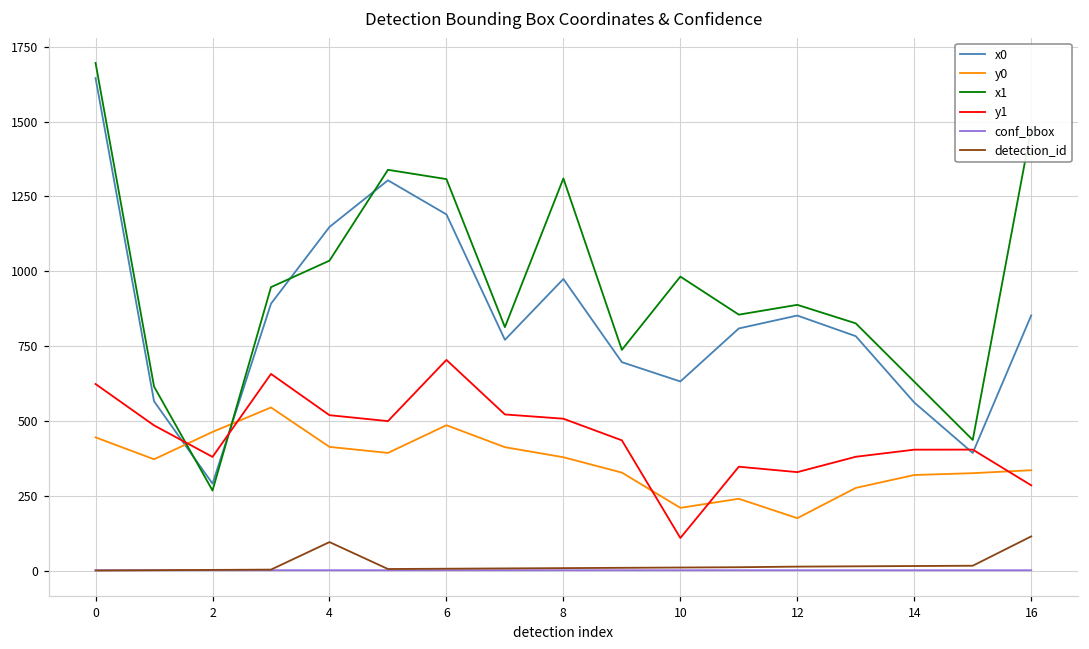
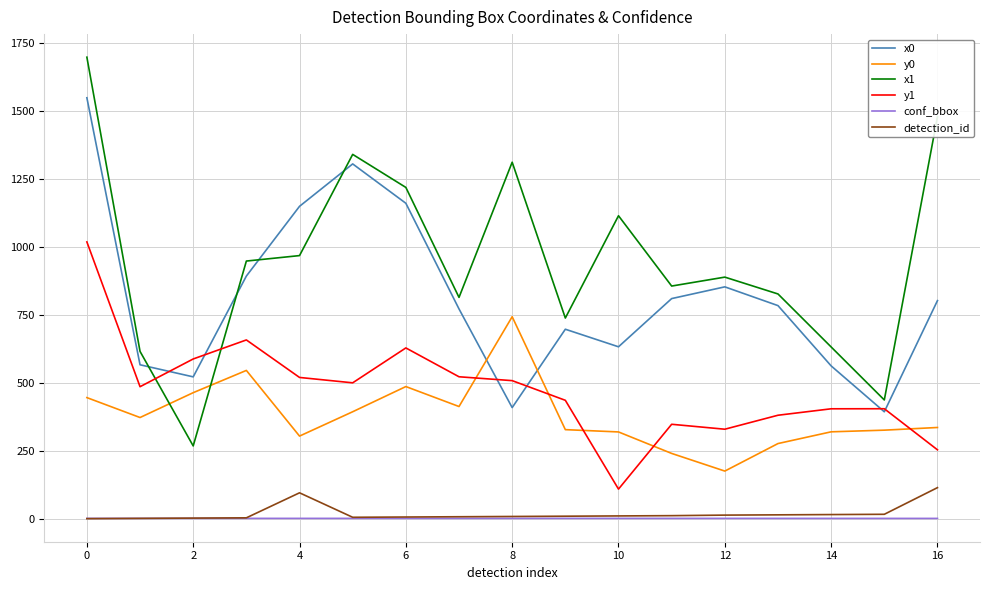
  {
    "x0": {
-     "0": 1650,
-     "2": 290,
+     "0": 1550,
+     "2": 520,
      "4": 1150,
-     "6": 1190,
-     "8": 970,
+     "6": 1160,
+     "8": 410,
      "10": 630,
      "12": 850,
      "14": 560,
-     "16": 850
+     "16": 800
    },
    "y0": {
      "0": 440,
      "2": 460,
-     "4": 410,
+     "4": 300,
      "6": 490,
-     "8": 380,
-     "10": 210,
+     "8": 740,
+     "10": 320,
      "12": 170,
      "14": 320,
      "16": 340
    },
    "x1": {
      "0": 1700,
      "2": 270,
-     "4": 1040,
-     "6": 1310,
+     "4": 970,
+     "6": 1220,
      "8": 1310,
-     "10": 980,
+     "10": 1110,
      "12": 890,
      "14": 630
    },
    "y1": {
-     "0": 620,
-     "2": 380,
+     "0": 1020,
+     "2": 590,
      "4": 520,
-     "6": 700,
+     "6": 630,
      "8": 510,
      "10": 110,
      "12": 330,
      "14": 400,
-     "16": 280
+     "16": 250
    },
    "conf_bbox": {
      "4": 0,
      "12": 0,
      "14": 0,
      "16": 0
    },
    "detection_id": {
      "4": 100,
      "12": 10,
      "14": 20,
      "16": 110
    }
  }
